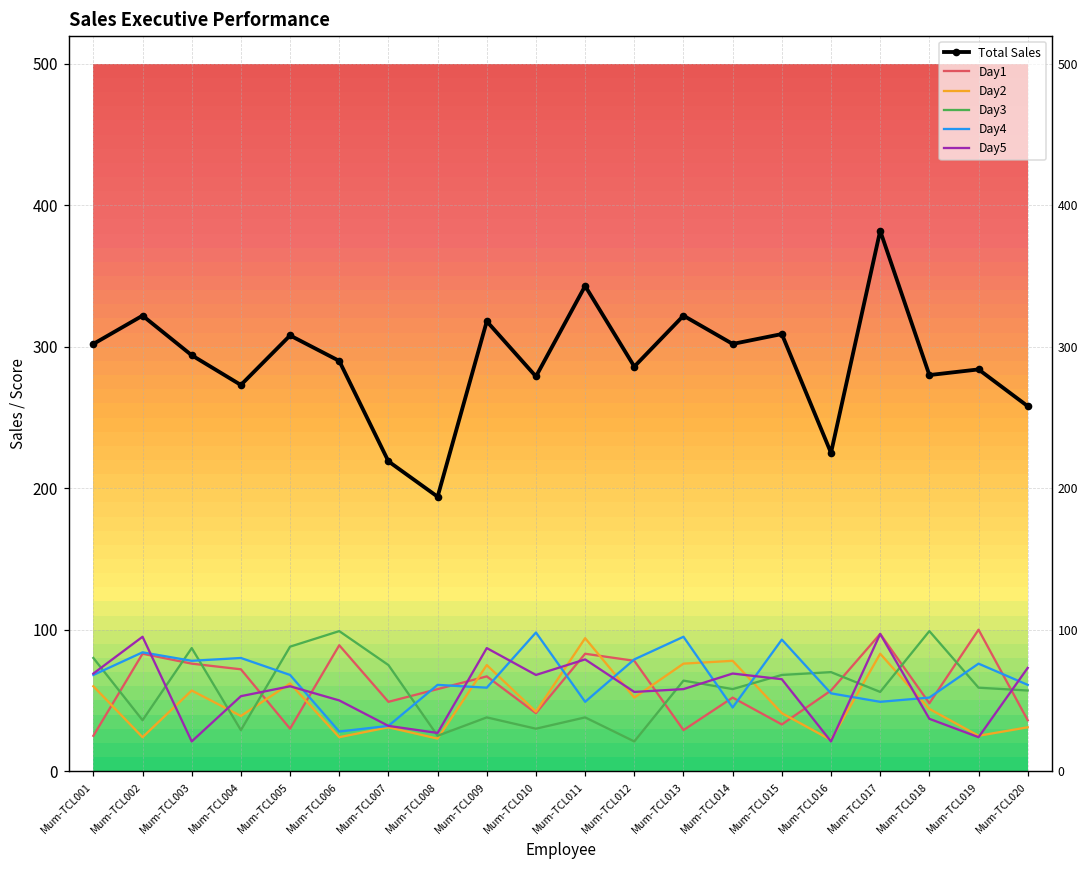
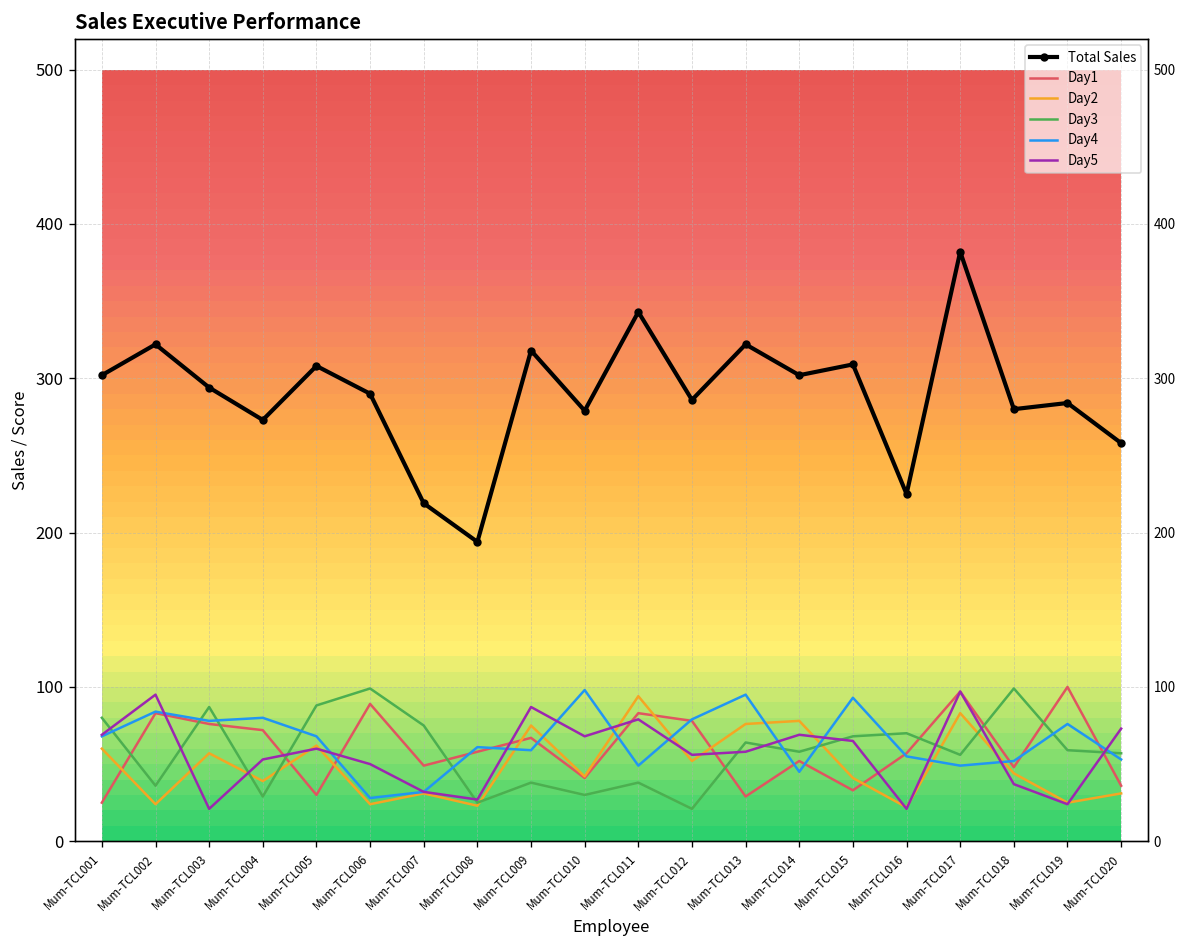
  {
    "Total Sales": {
      "Mum-TCL001": 302,
      "Mum-TCL002": 322,
      "Mum-TCL003": 294,
      "Mum-TCL004": 273,
      "Mum-TCL005": 308,
      "Mum-TCL006": 290,
      "Mum-TCL007": 219,
      "Mum-TCL008": 194,
      "Mum-TCL009": 318,
      "Mum-TCL010": 279,
      "Mum-TCL011": 343,
      "Mum-TCL012": 286,
      "Mum-TCL013": 322,
      "Mum-TCL014": 302,
      "Mum-TCL015": 309,
      "Mum-TCL016": 225,
      "Mum-TCL017": 382,
      "Mum-TCL018": 280,
      "Mum-TCL019": 284,
      "Mum-TCL020": 258
    },
    "Day1": {
      "Mum-TCL001": 25,
      "Mum-TCL003": 76,
      "Mum-TCL004": 72,
      "Mum-TCL005": 30,
      "Mum-TCL006": 89,
      "Mum-TCL007": 49,
      "Mum-TCL008": 58,
      "Mum-TCL009": 67,
      "Mum-TCL011": 83,
      "Mum-TCL013": 29,
      "Mum-TCL014": 52,
      "Mum-TCL015": 33,
      "Mum-TCL016": 57,
      "Mum-TCL018": 48,
      "Mum-TCL019": 100,
      "Mum-TCL020": 36
    },
    "Day2": {
      "Mum-TCL001": 60,
      "Mum-TCL002": 24,
      "Mum-TCL003": 57,
      "Mum-TCL004": 39,
      "Mum-TCL005": 62,
      "Mum-TCL006": 24,
      "Mum-TCL008": 23,
      "Mum-TCL009": 75,
      "Mum-TCL011": 94,
      "Mum-TCL012": 52,
      "Mum-TCL013": 76,
      "Mum-TCL014": 78,
      "Mum-TCL015": 41,
      "Mum-TCL017": 83,
      "Mum-TCL018": 44,
      "Mum-TCL020": 31
    },
    "Day3": {
      "Mum-TCL001": 80,
      "Mum-TCL002": 36,
      "Mum-TCL003": 87,
      "Mum-TCL004": 29,
      "Mum-TCL005": 88,
      "Mum-TCL006": 99,
      "Mum-TCL007": 75,
      "Mum-TCL008": 25,
      "Mum-TCL009": 38,
      "Mum-TCL010": 30,
      "Mum-TCL011": 38,
      "Mum-TCL012": 21,
      "Mum-TCL013": 64,
      "Mum-TCL014": 58,
      "Mum-TCL015": 68,
      "Mum-TCL016": 70,
      "Mum-TCL017": 56,
      "Mum-TCL018": 99,
      "Mum-TCL019": 59,
      "Mum-TCL020": 57
    },
    "Day4": {
      "Mum-TCL003": 78,
      "Mum-TCL004": 80,
      "Mum-TCL005": 68,
      "Mum-TCL006": 28,
      "Mum-TCL008": 61,
      "Mum-TCL009": 59,
      "Mum-TCL010": 98,
      "Mum-TCL011": 49,
      "Mum-TCL013": 95,
      "Mum-TCL014": 45,
      "Mum-TCL015": 93,
      "Mum-TCL016": 55,
      "Mum-TCL017": 49,
      "Mum-TCL018": 52,
      "Mum-TCL019": 76,
-     "Mum-TCL020": 61
+     "Mum-TCL020": 53
    },
    "Day5": {
      "Mum-TCL002": 95,
      "Mum-TCL003": 21,
      "Mum-TCL004": 53,
      "Mum-TCL005": 60,
      "Mum-TCL006": 50,
      "Mum-TCL008": 27,
      "Mum-TCL009": 87,
      "Mum-TCL010": 68,
      "Mum-TCL011": 79,
      "Mum-TCL012": 56,
      "Mum-TCL013": 58,
      "Mum-TCL014": 69,
      "Mum-TCL015": 65,
      "Mum-TCL018": 37,
      "Mum-TCL020": 73
    }
  }
